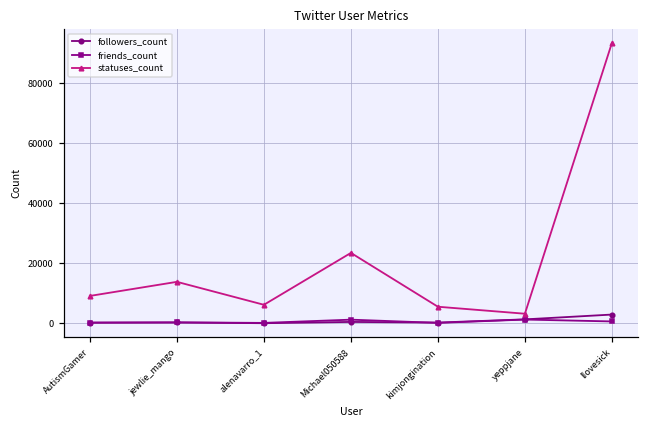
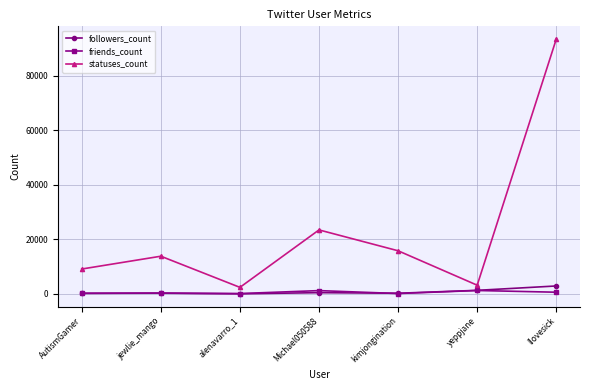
  {
    "statuses_count": {
      "AutismGamer": 9000,
      "jewlie_mango": 14000,
-     "alenavarro_1": 6000,
+     "alenavarro_1": 2000,
      "Michael050588": 23000,
-     "kimjongination": 6000,
+     "kimjongination": 16000,
      "yeppjane": 3000,
      "lIovesick": 93000
    }
  }
